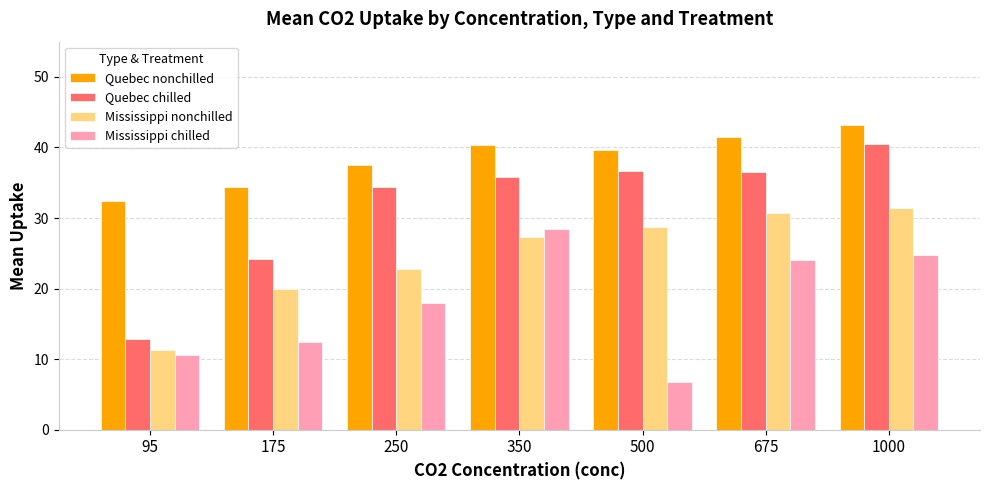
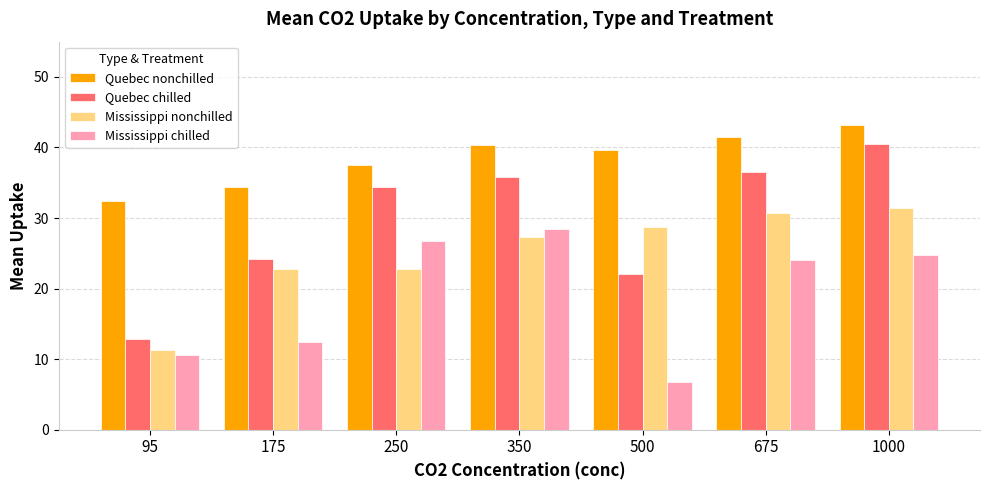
  {
    "Quebec nonchilled": {
      "95": 32,
      "175": 34,
      "250": 38,
      "350": 40,
      "500": 40,
      "675": 42,
      "1000": 43
    },
    "Quebec chilled": {
      "95": 13,
      "175": 24,
      "250": 34,
      "350": 36,
-     "500": 37,
+     "500": 22,
      "675": 36,
      "1000": 41
    },
    "Mississippi nonchilled": {
      "95": 11,
-     "175": 20,
+     "175": 23,
      "250": 23,
      "350": 27,
      "500": 29,
      "675": 31,
      "1000": 31
    },
    "Mississippi chilled": {
      "95": 11,
      "175": 12,
-     "250": 18,
+     "250": 27,
      "350": 28,
      "500": 7,
      "675": 24,
      "1000": 25
    }
  }
